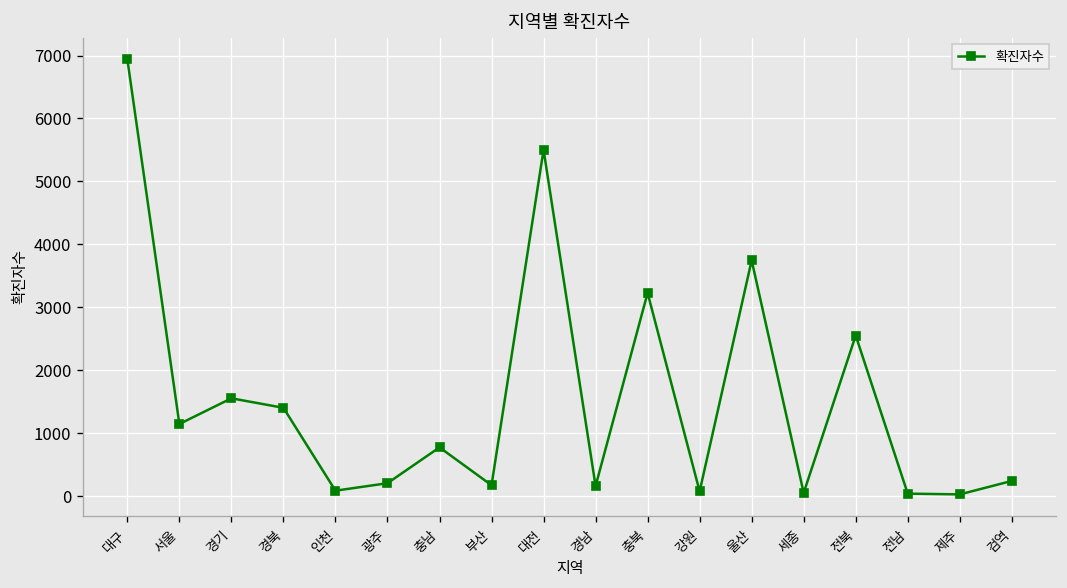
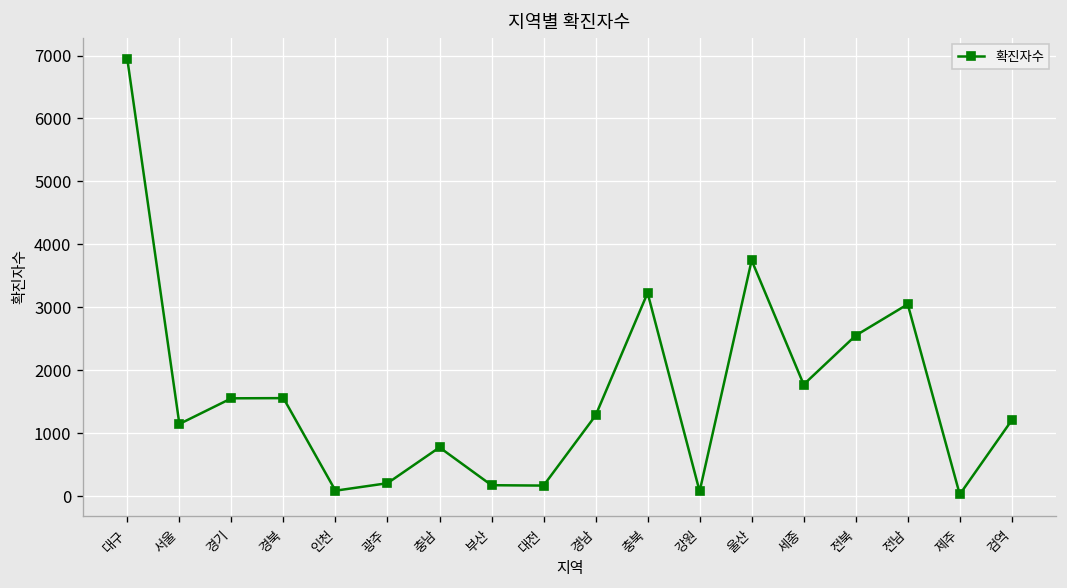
  {
    "대구": 6900,
    "서울": 1100,
    "경기": 1600,
-   "경북": 1400,
+   "경북": 1600,
    "인천": 100,
    "광주": 200,
    "충남": 800,
    "부산": 200,
-   "대전": 5500,
-   "경남": 200,
+   "대전": 200,
+   "경남": 1300,
    "충북": 3200,
    "강원": 100,
    "울산": 3700,
-   "세종": 100,
+   "세종": 1800,
    "전북": 2600,
-   "전남": 0,
+   "전남": 3000,
    "제주": 0,
-   "검역": 200
+   "검역": 1200
  }
